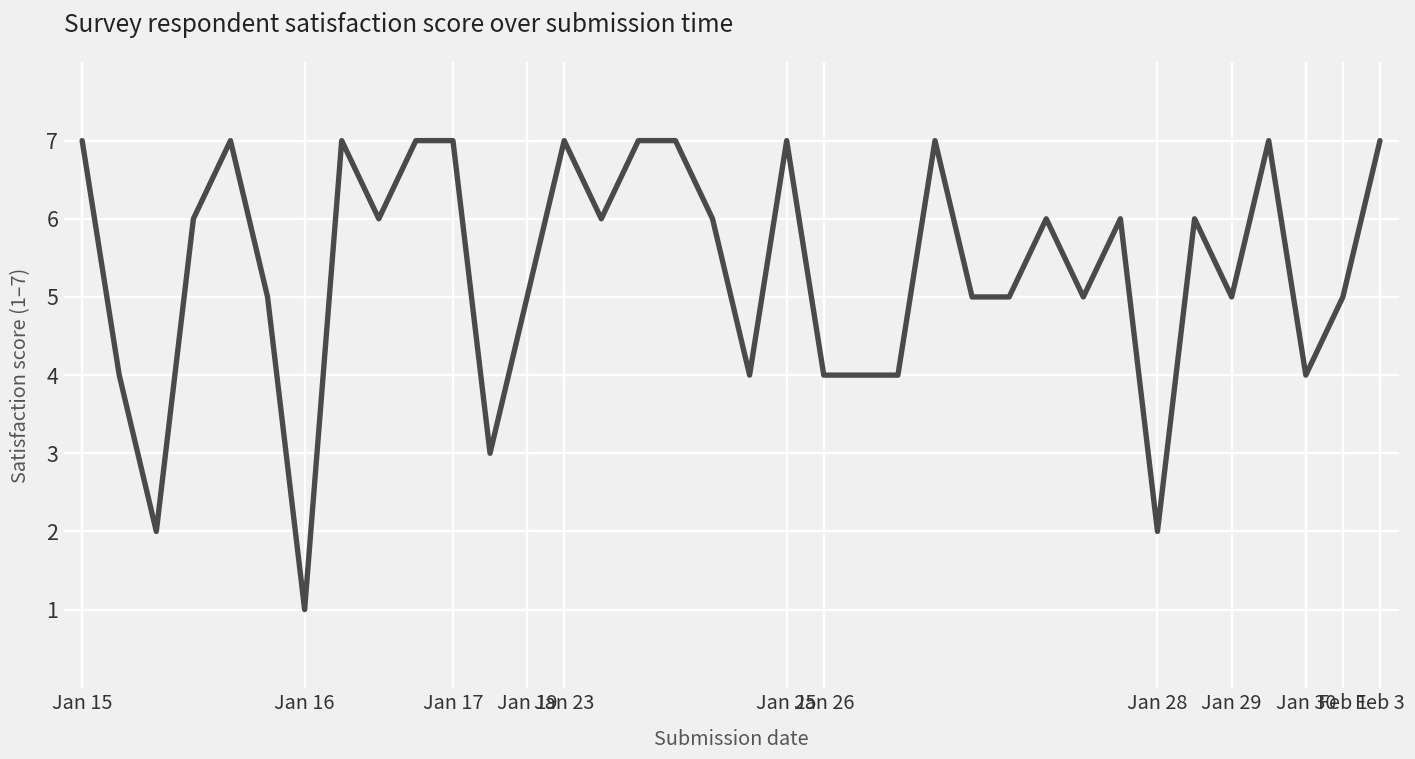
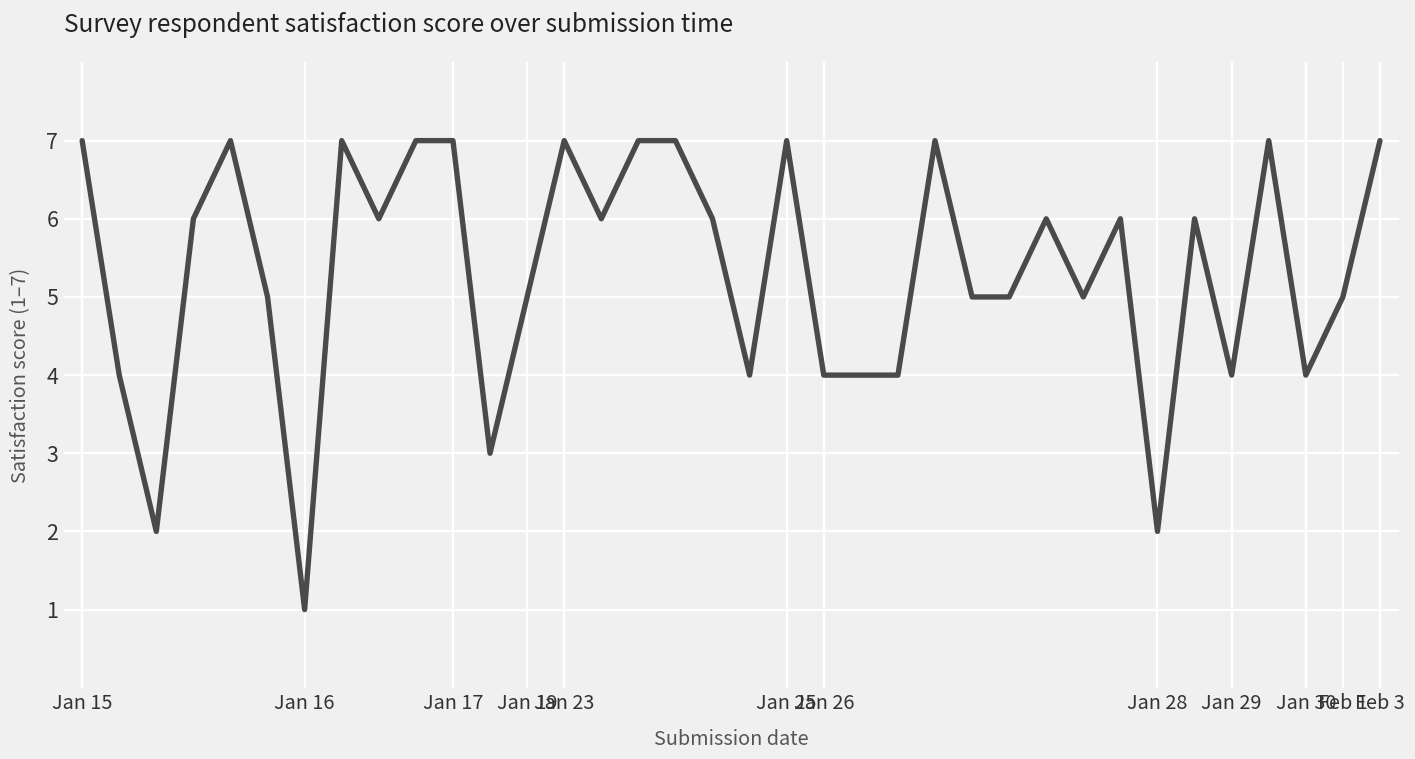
  {
    "Jan 15": 7,
    "Jan 16": 1,
    "Jan 17": 7,
    "Jan 28": 2,
-   "Jan 29": 5
+   "Jan 29": 4
  }
